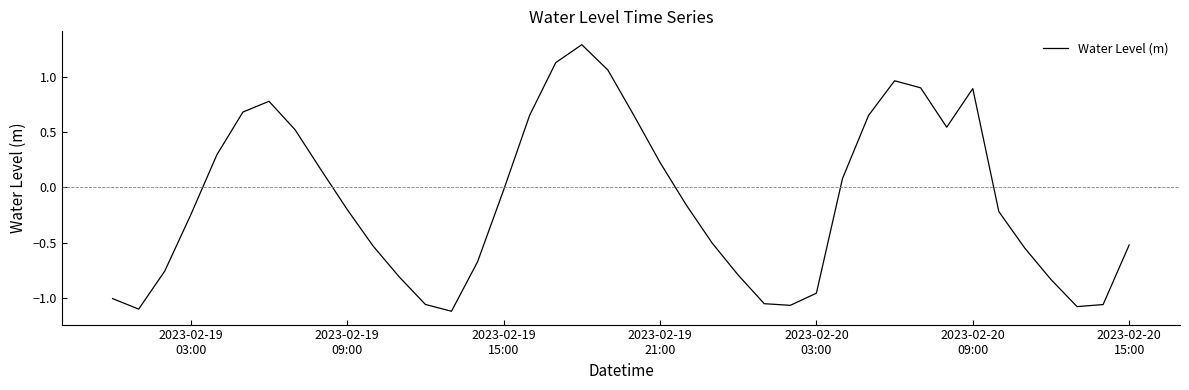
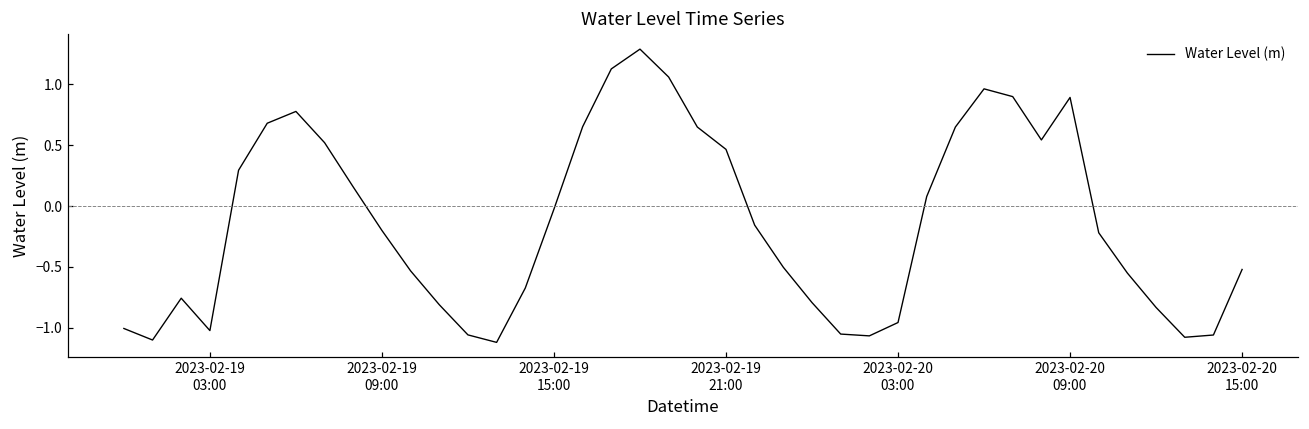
  {
-   "2023-02-19 03:00": -0.25,
+   "2023-02-19 03:00": -1.02,
    "2023-02-19 09:00": -0.20,
    "2023-02-19 15:00": -0.02,
-   "2023-02-19 21:00": 0.23,
+   "2023-02-19 21:00": 0.47,
    "2023-02-20 03:00": -0.96,
    "2023-02-20 09:00": 0.89,
    "2023-02-20 15:00": -0.52
  }
